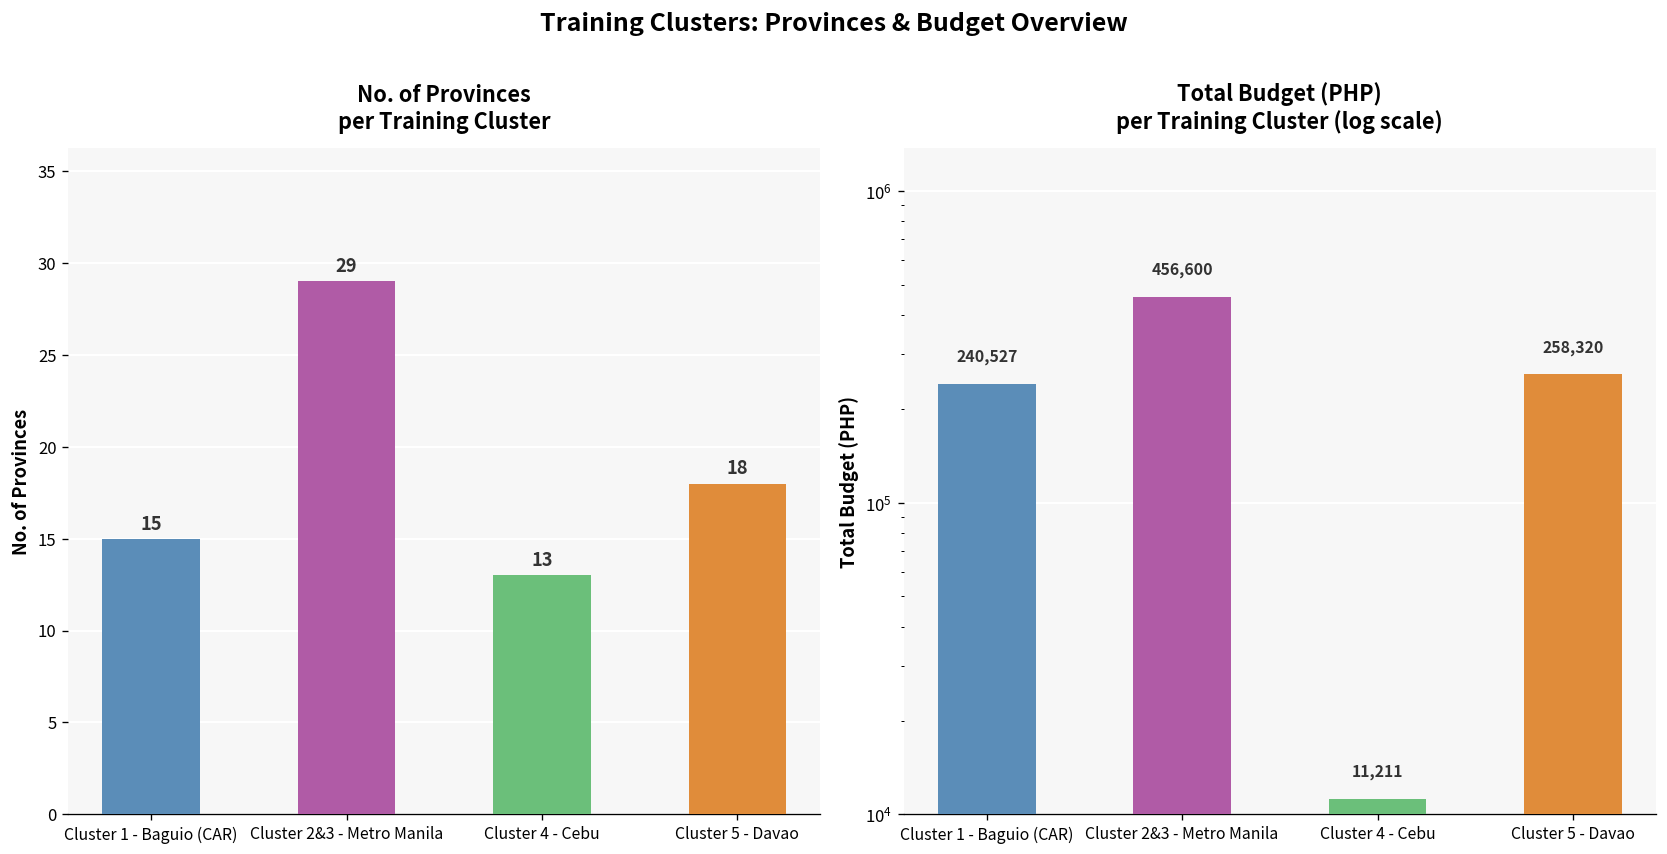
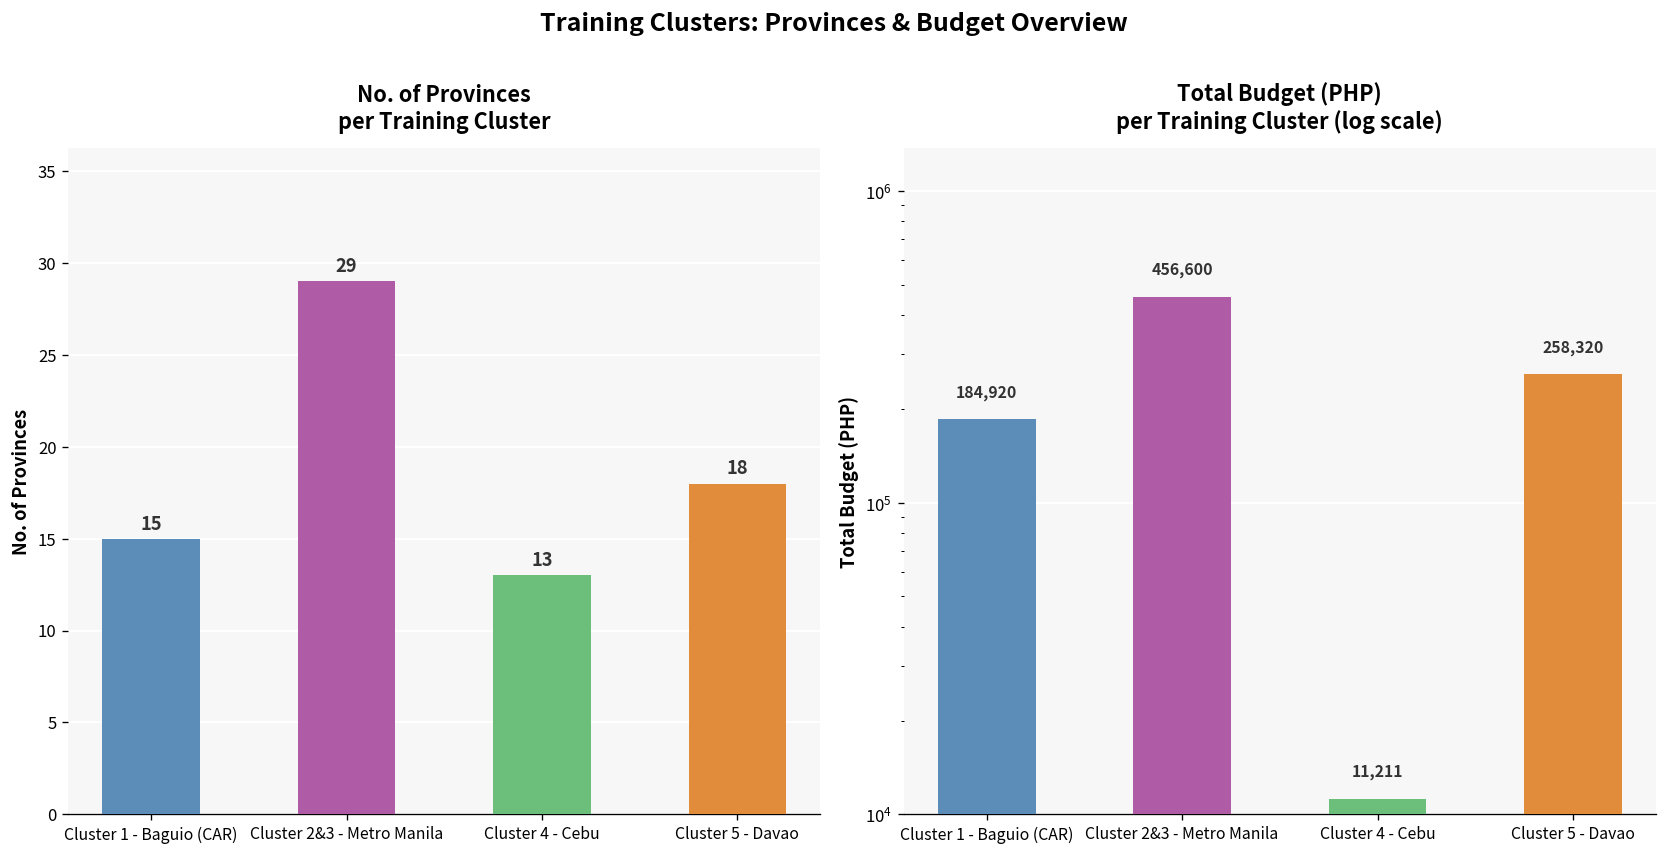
  {
    "Total Budget (PHP) per Training Cluster (log scale)": {
-     "Cluster 1 - Baguio (CAR)": "240,527",
+     "Cluster 1 - Baguio (CAR)": "184,920",
      "Cluster 2&3 - Metro Manila": "456,600",
      "Cluster 4 - Cebu": "11,211",
      "Cluster 5 - Davao": "258,320"
    }
  }
